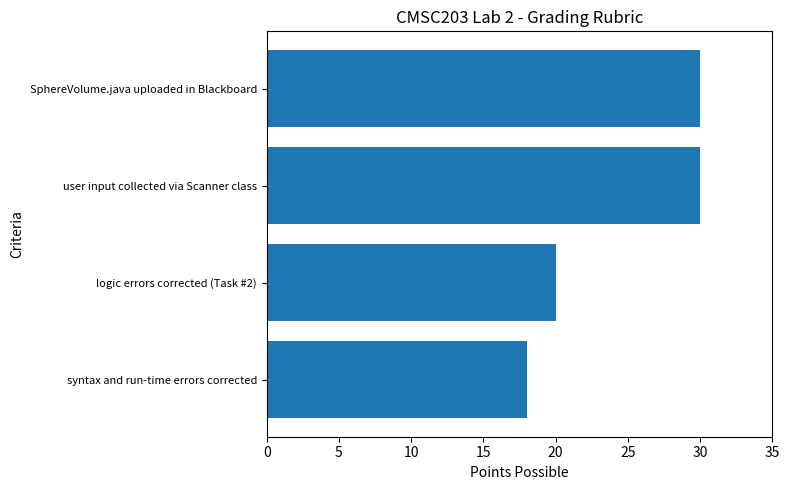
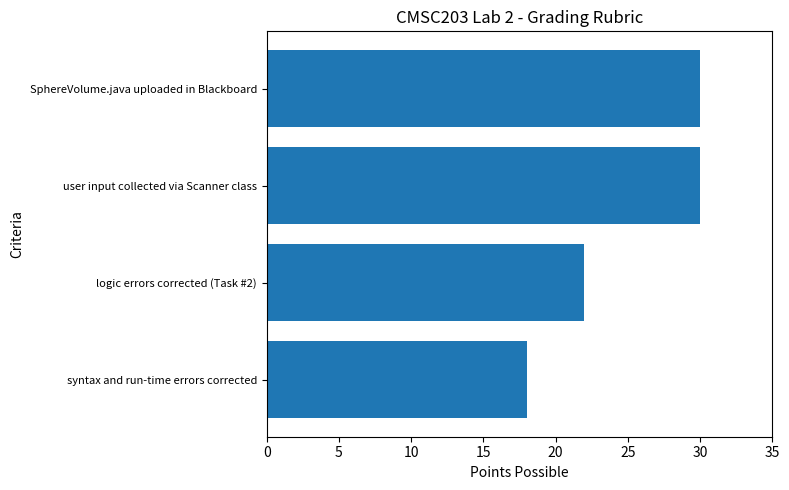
  {
    "SphereVolume.java uploaded in Blackboard": 30,
    "user input collected via Scanner class": 30,
-   "logic errors corrected (Task #2)": 20,
+   "logic errors corrected (Task #2)": 22,
    "syntax and run-time errors corrected": 18
  }
